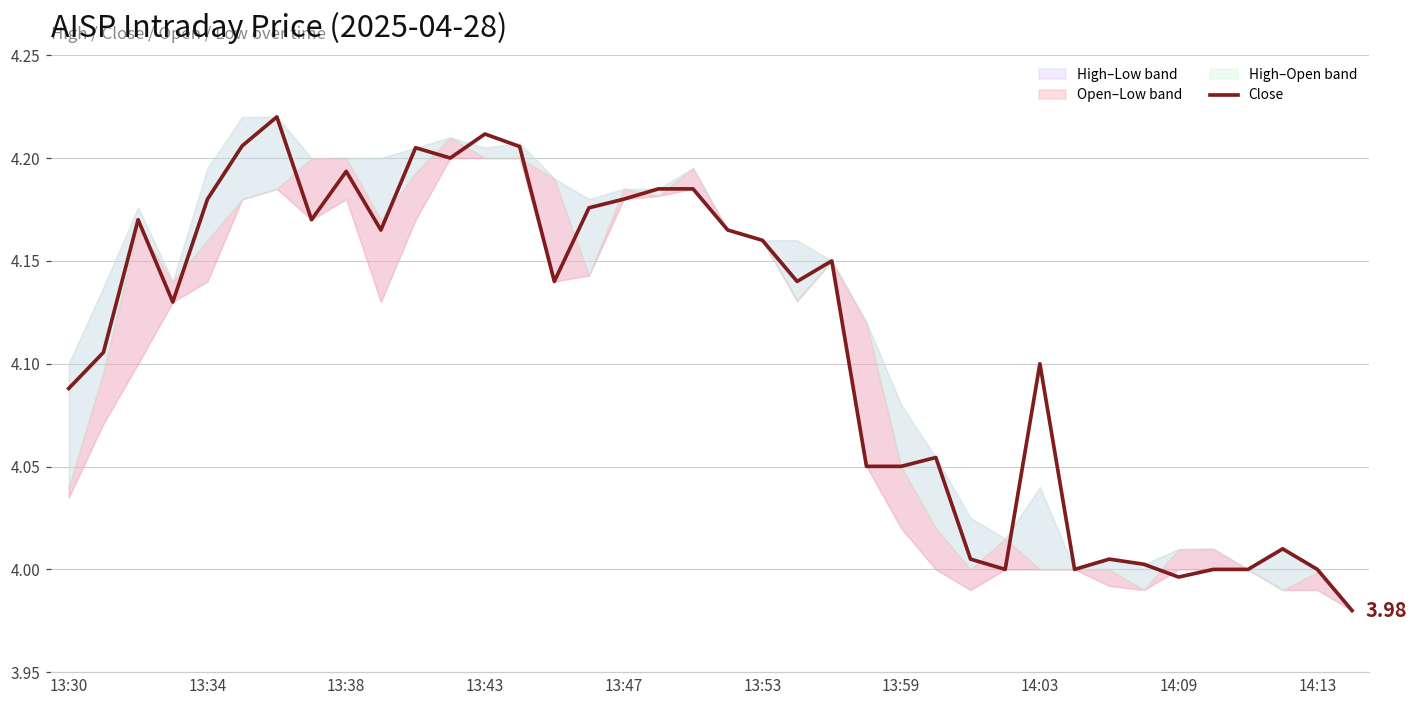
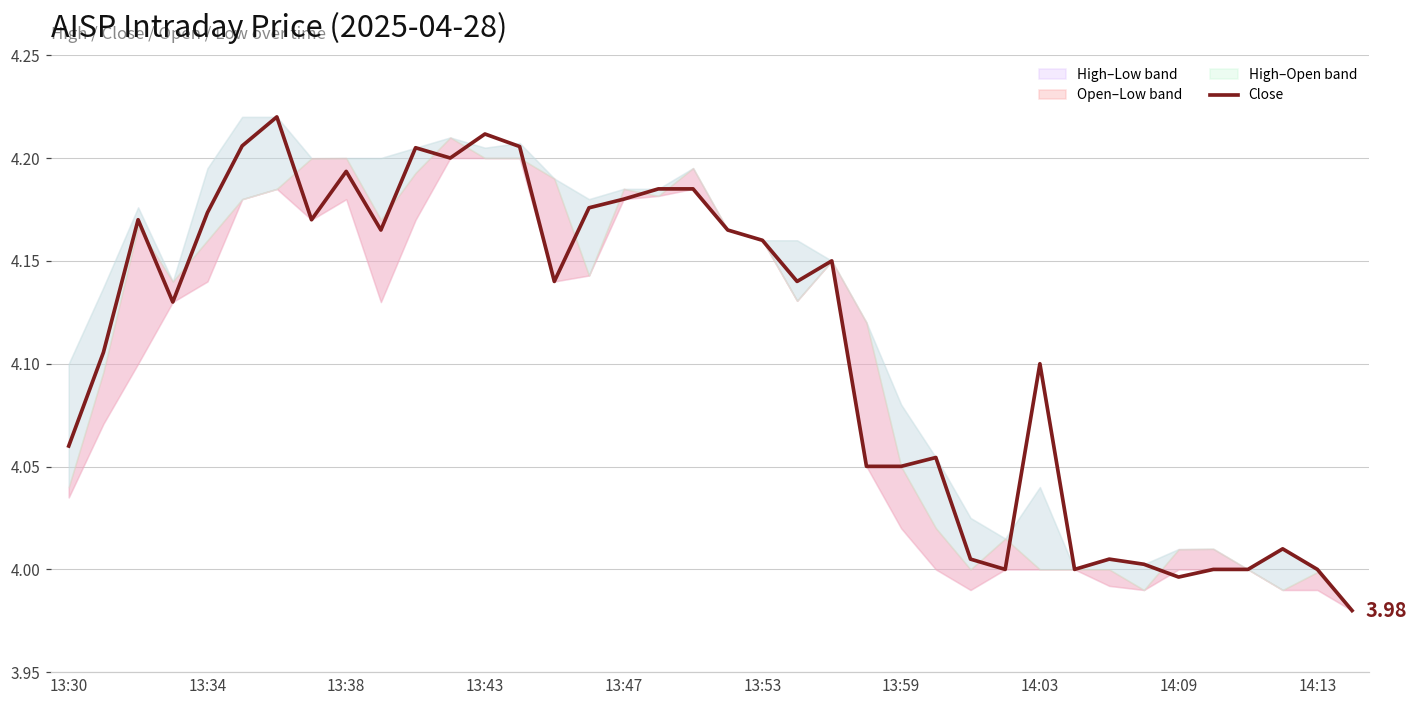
  {
    "Close": {
-     "13:30": 4.088,
-     "13:34": 4.180,
+     "13:30": 4.060,
+     "13:34": 4.173,
      "13:38": 4.194,
      "13:43": 4.212,
      "13:47": 4.180,
      "14:03": 4.100,
      "14:09": 3.996
    }
  }
